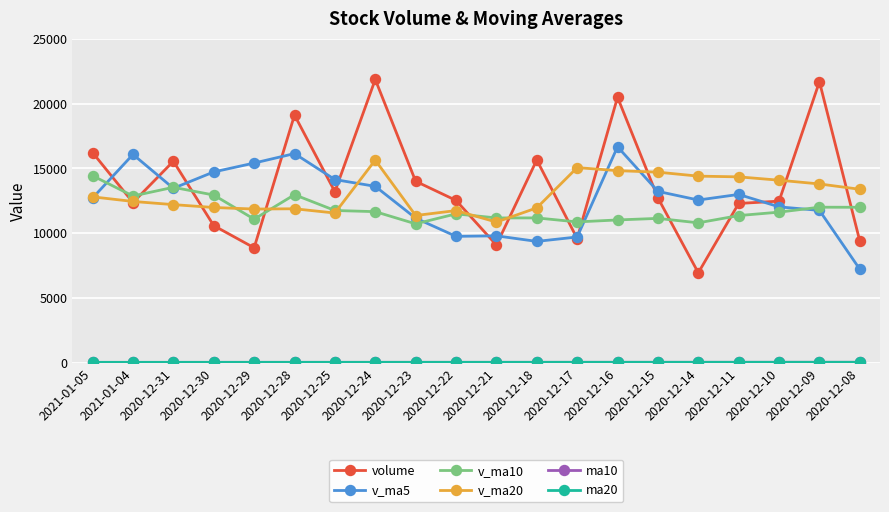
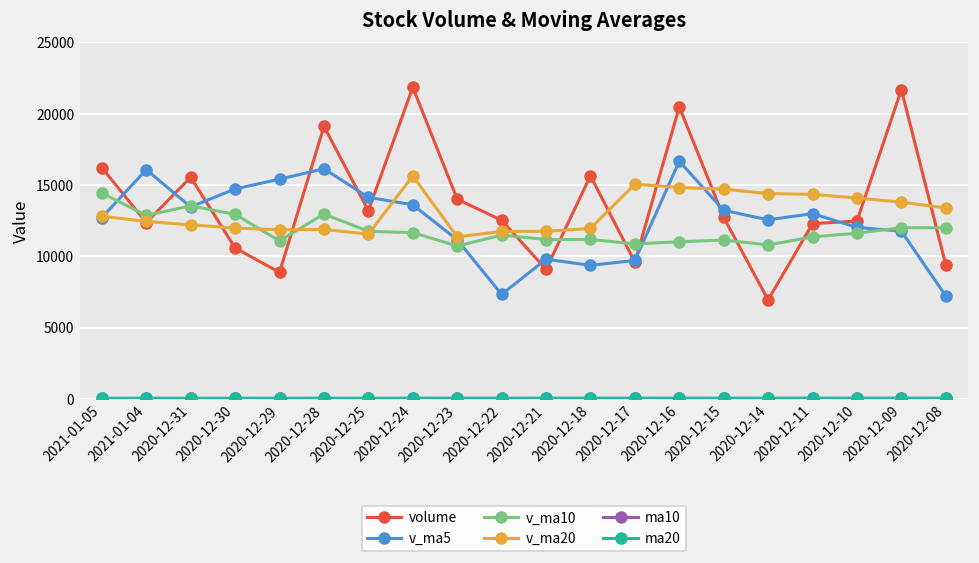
  {
    "volume": {
      "2021-01-05": 16200,
      "2020-12-31": 15500,
      "2020-12-30": 10600,
      "2020-12-29": 8900,
      "2020-12-28": 19100,
      "2020-12-25": 13200,
      "2020-12-24": 21900,
      "2020-12-23": 14000,
      "2020-12-22": 12500,
      "2020-12-21": 9100,
      "2020-12-18": 15600,
      "2020-12-16": 20500,
      "2020-12-15": 12700,
      "2020-12-14": 6900,
      "2020-12-11": 12300,
      "2020-12-10": 12500,
      "2020-12-09": 21700,
      "2020-12-08": 9400
    },
    "v_ma5": {
      "2021-01-04": 16100,
      "2020-12-30": 14700,
      "2020-12-29": 15400,
      "2020-12-28": 16100,
      "2020-12-25": 14100,
      "2020-12-24": 13600,
      "2020-12-23": 11200,
-     "2020-12-22": 9800,
+     "2020-12-22": 7300,
      "2020-12-21": 9800,
      "2020-12-18": 9400,
      "2020-12-16": 16700,
      "2020-12-15": 13200,
      "2020-12-14": 12600,
      "2020-12-11": 13000,
      "2020-12-10": 12000,
      "2020-12-09": 11800,
      "2020-12-08": 7200
    },
    "v_ma10": {
      "2021-01-05": 14400,
      "2021-01-04": 12900,
      "2020-12-30": 12900,
      "2020-12-29": 11100,
      "2020-12-28": 13000,
      "2020-12-25": 11700,
      "2020-12-24": 11700,
      "2020-12-23": 10700,
      "2020-12-22": 11500,
      "2020-12-21": 11200,
      "2020-12-18": 11200,
      "2020-12-17": 10900,
      "2020-12-16": 11000,
      "2020-12-15": 11100,
      "2020-12-14": 10800,
      "2020-12-11": 11400,
      "2020-12-10": 11600,
      "2020-12-09": 12000,
      "2020-12-08": 12000
    },
    "v_ma20": {
      "2020-12-31": 12200,
      "2020-12-30": 12000,
      "2020-12-29": 11900,
      "2020-12-28": 11900,
      "2020-12-25": 11600,
      "2020-12-24": 15600,
      "2020-12-23": 11400,
      "2020-12-22": 11700,
-     "2020-12-21": 10900,
+     "2020-12-21": 11800,
      "2020-12-18": 12000,
      "2020-12-17": 15100,
      "2020-12-16": 14800,
      "2020-12-15": 14700,
      "2020-12-14": 14400,
      "2020-12-11": 14300,
      "2020-12-10": 14100,
      "2020-12-09": 13800,
      "2020-12-08": 13400
    },
    "ma20": {
      "2021-01-05": 0,
      "2021-01-04": 0,
      "2020-12-31": 0,
      "2020-12-30": 0,
      "2020-12-29": 0,
      "2020-12-28": 0,
      "2020-12-25": 0,
      "2020-12-24": 0,
      "2020-12-23": 0,
      "2020-12-22": 0,
      "2020-12-21": 0,
      "2020-12-18": 0,
      "2020-12-17": 0,
      "2020-12-16": 0,
      "2020-12-15": 0,
      "2020-12-14": 0,
      "2020-12-11": 0,
      "2020-12-10": 0,
      "2020-12-09": 0,
      "2020-12-08": 0
    }
  }
